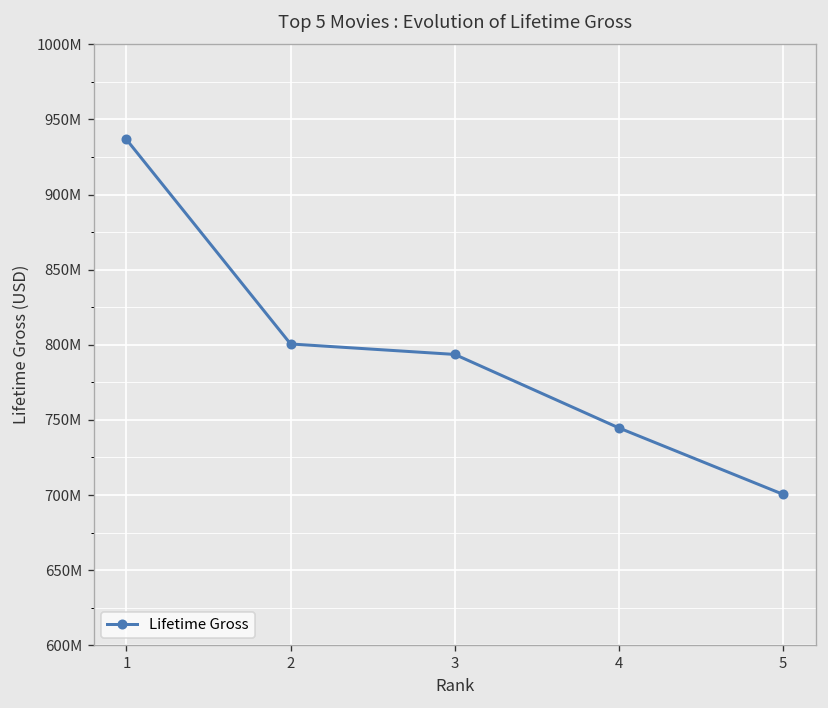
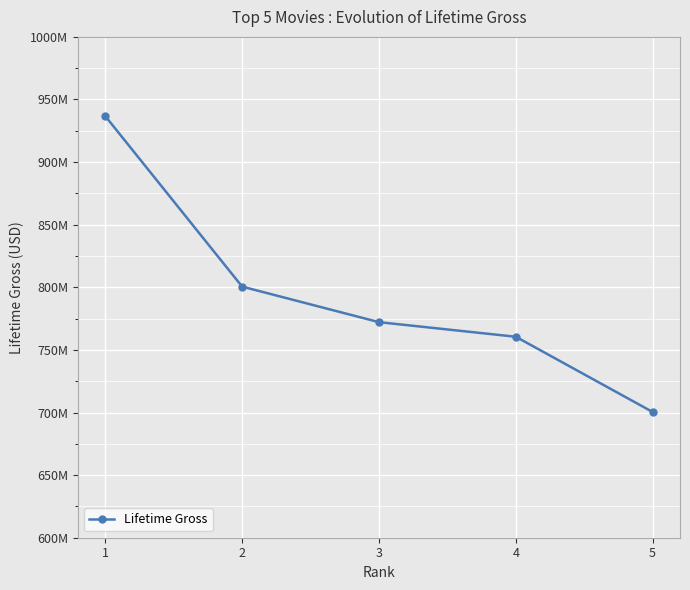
  {
    "1": 937000000,
    "2": 801000000,
-   "3": 794000000,
-   "4": 745000000,
+   "3": 772000000,
+   "4": 761000000,
    "5": 700000000
  }
